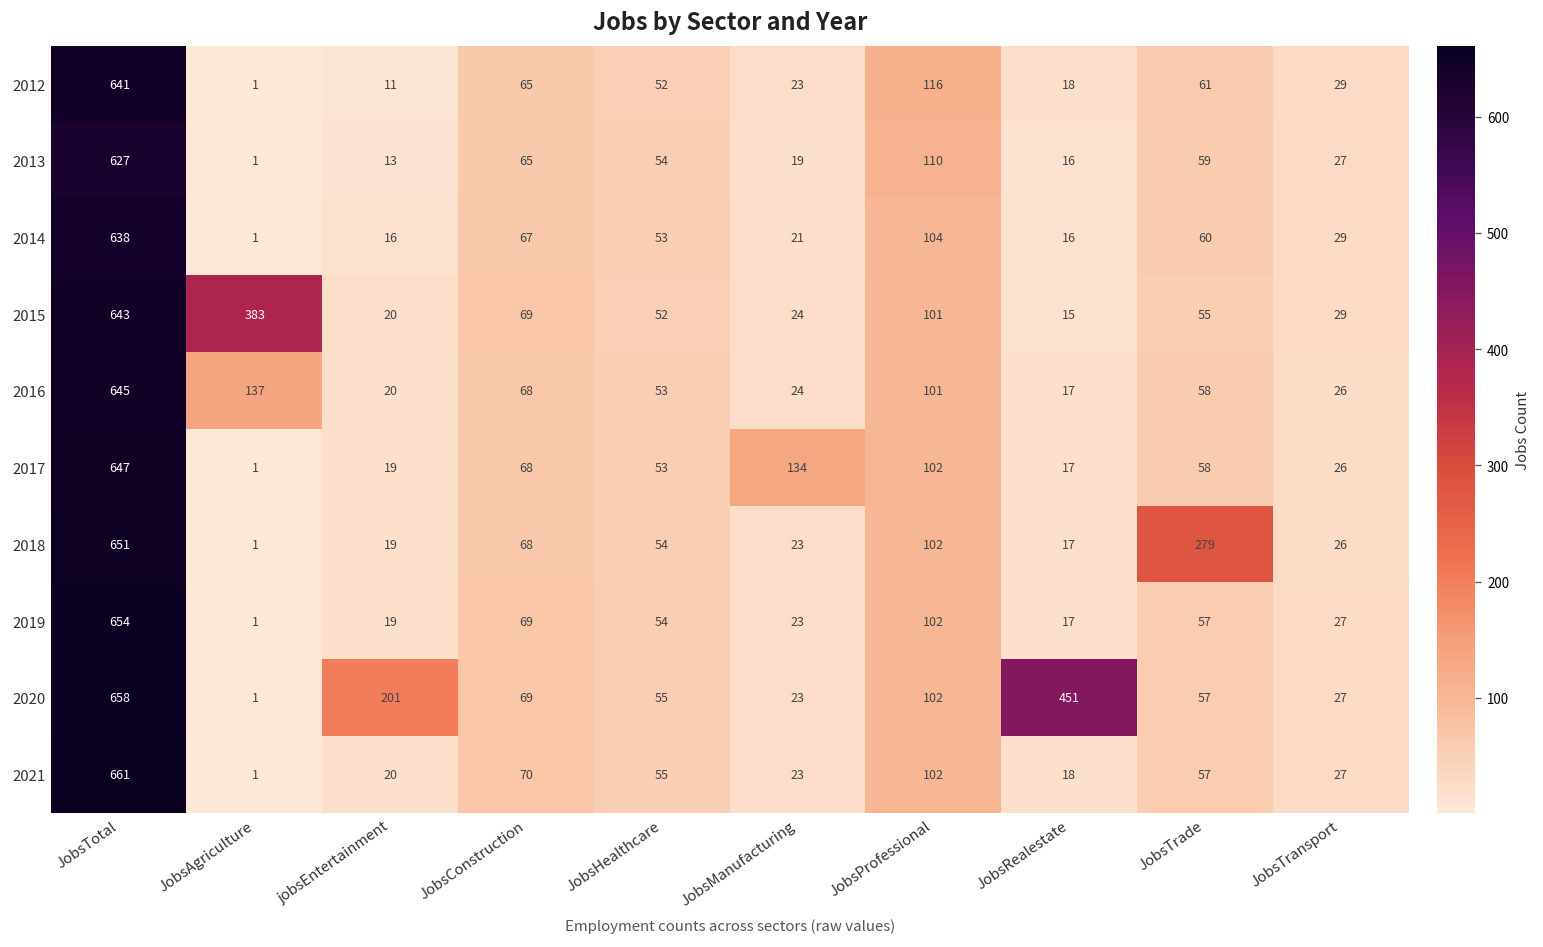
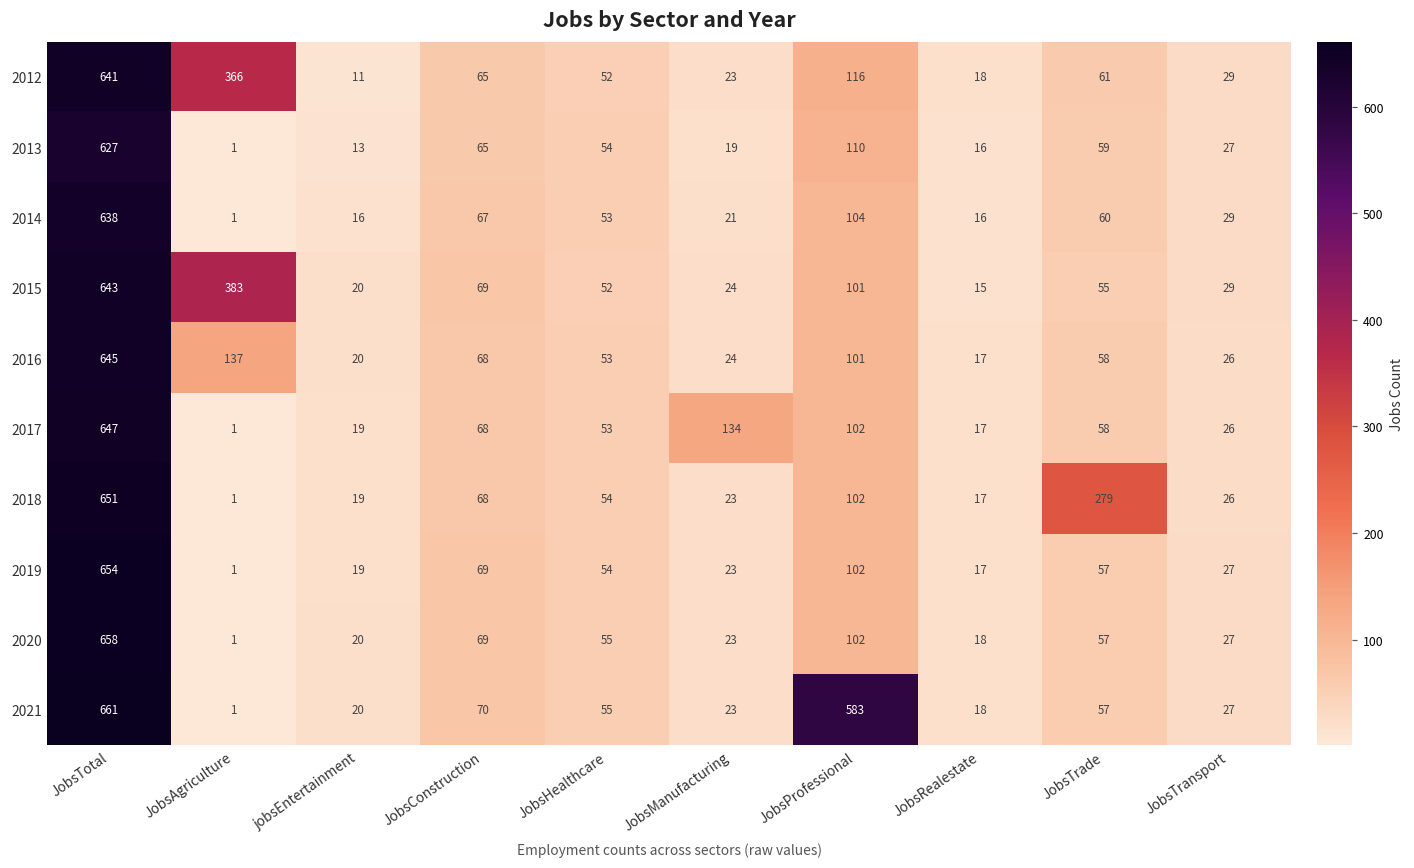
  {
    "2012": {
      "JobsTotal": 641,
-     "JobsAgriculture": 1,
+     "JobsAgriculture": 366,
      "jobsEntertainment": 11,
      "JobsConstruction": 65,
      "JobsHealthcare": 52,
      "JobsManufacturing": 23,
      "JobsProfessional": 116,
      "JobsRealestate": 18,
      "JobsTrade": 61,
      "JobsTransport": 29
    },
    "2013": {
      "JobsTotal": 627,
      "JobsAgriculture": 1,
      "jobsEntertainment": 13,
      "JobsConstruction": 65,
      "JobsHealthcare": 54,
      "JobsManufacturing": 19,
      "JobsProfessional": 110,
      "JobsRealestate": 16,
      "JobsTrade": 59,
      "JobsTransport": 27
    },
    "2014": {
      "JobsTotal": 638,
      "JobsAgriculture": 1,
      "jobsEntertainment": 16,
      "JobsConstruction": 67,
      "JobsHealthcare": 53,
      "JobsManufacturing": 21,
      "JobsProfessional": 104,
      "JobsRealestate": 16,
      "JobsTrade": 60,
      "JobsTransport": 29
    },
    "2015": {
      "JobsTotal": 643,
      "JobsAgriculture": 383,
      "jobsEntertainment": 20,
      "JobsConstruction": 69,
      "JobsHealthcare": 52,
      "JobsManufacturing": 24,
      "JobsProfessional": 101,
      "JobsRealestate": 15,
      "JobsTrade": 55,
      "JobsTransport": 29
    },
    "2016": {
      "JobsTotal": 645,
      "JobsAgriculture": 137,
      "jobsEntertainment": 20,
      "JobsConstruction": 68,
      "JobsHealthcare": 53,
      "JobsManufacturing": 24,
      "JobsProfessional": 101,
      "JobsRealestate": 17,
      "JobsTrade": 58,
      "JobsTransport": 26
    },
    "2017": {
      "JobsTotal": 647,
      "JobsAgriculture": 1,
      "jobsEntertainment": 19,
      "JobsConstruction": 68,
      "JobsHealthcare": 53,
      "JobsManufacturing": 134,
      "JobsProfessional": 102,
      "JobsRealestate": 17,
      "JobsTrade": 58,
      "JobsTransport": 26
    },
    "2018": {
      "JobsTotal": 651,
      "JobsAgriculture": 1,
      "jobsEntertainment": 19,
      "JobsConstruction": 68,
      "JobsHealthcare": 54,
      "JobsManufacturing": 23,
      "JobsProfessional": 102,
      "JobsRealestate": 17,
      "JobsTrade": 279,
      "JobsTransport": 26
    },
    "2019": {
      "JobsTotal": 654,
      "JobsAgriculture": 1,
      "jobsEntertainment": 19,
      "JobsConstruction": 69,
      "JobsHealthcare": 54,
      "JobsManufacturing": 23,
      "JobsProfessional": 102,
      "JobsRealestate": 17,
      "JobsTrade": 57,
      "JobsTransport": 27
    },
    "2020": {
      "JobsTotal": 658,
      "JobsAgriculture": 1,
-     "jobsEntertainment": 201,
+     "jobsEntertainment": 20,
      "JobsConstruction": 69,
      "JobsHealthcare": 55,
      "JobsManufacturing": 23,
      "JobsProfessional": 102,
-     "JobsRealestate": 451,
+     "JobsRealestate": 18,
      "JobsTrade": 57,
      "JobsTransport": 27
    },
    "2021": {
      "JobsTotal": 661,
      "JobsAgriculture": 1,
      "jobsEntertainment": 20,
      "JobsConstruction": 70,
      "JobsHealthcare": 55,
      "JobsManufacturing": 23,
-     "JobsProfessional": 102,
+     "JobsProfessional": 583,
      "JobsRealestate": 18,
      "JobsTrade": 57,
      "JobsTransport": 27
    }
  }
